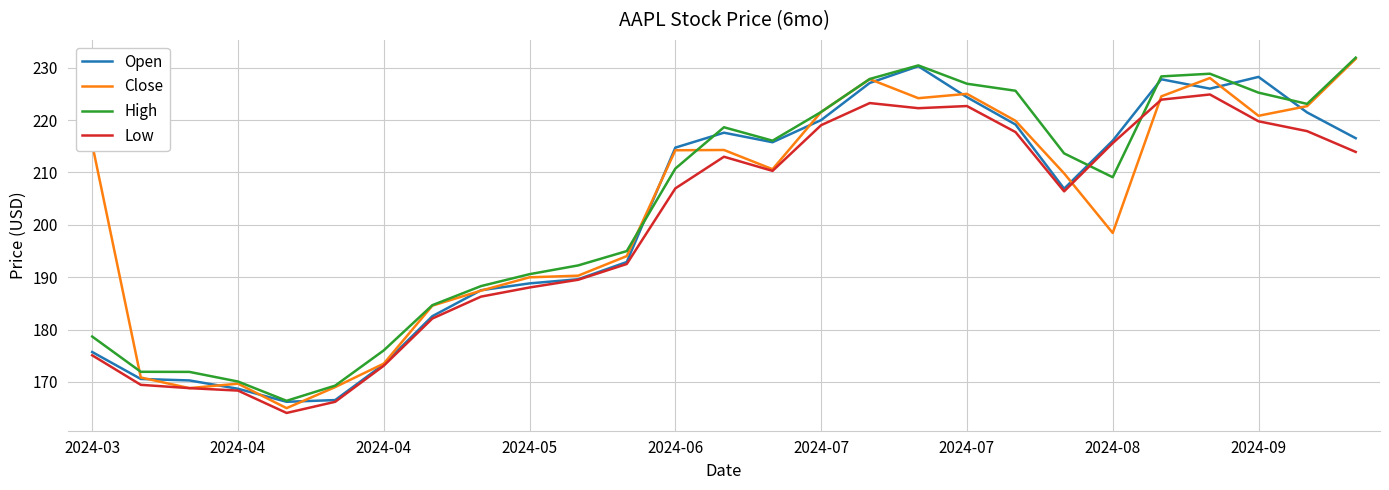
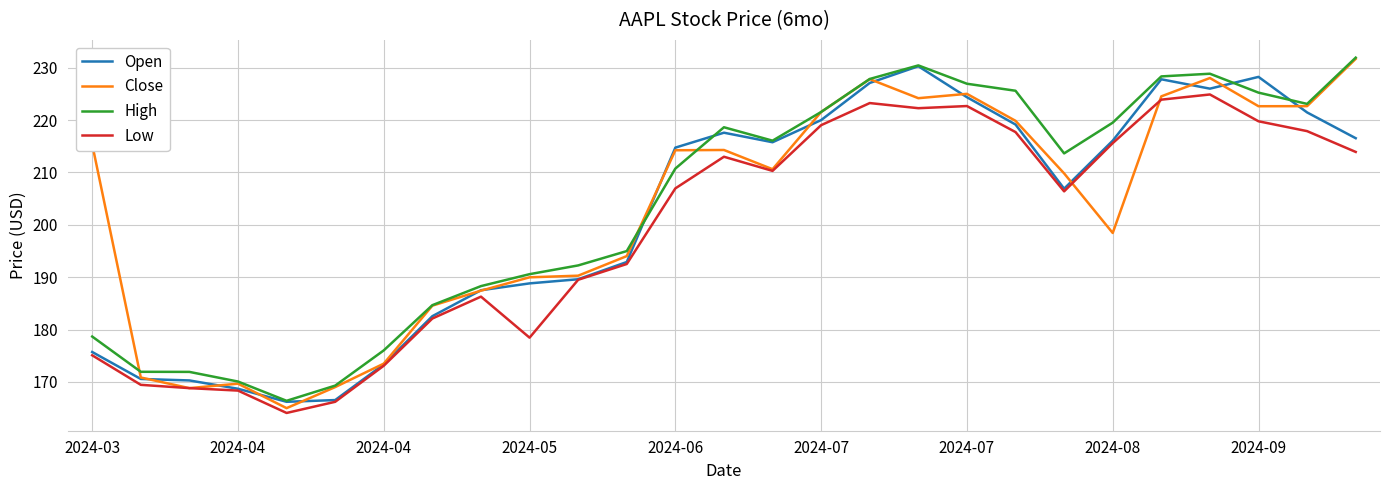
  {
    "Open": {
      "2024-03": 176,
      "2024-05": 189,
      "2024-06": 215,
      "2024-09": 228
    },
    "Close": {
      "2024-05": 190,
      "2024-06": 214,
      "2024-08": 198,
-     "2024-09": 221
+     "2024-09": 223
    },
    "High": {
      "2024-03": 179,
      "2024-05": 191,
      "2024-06": 211,
-     "2024-08": 209,
+     "2024-08": 220,
      "2024-09": 225
    },
    "Low": {
      "2024-03": 175,
-     "2024-05": 188,
+     "2024-05": 178,
      "2024-06": 207,
      "2024-09": 220
    }
  }
